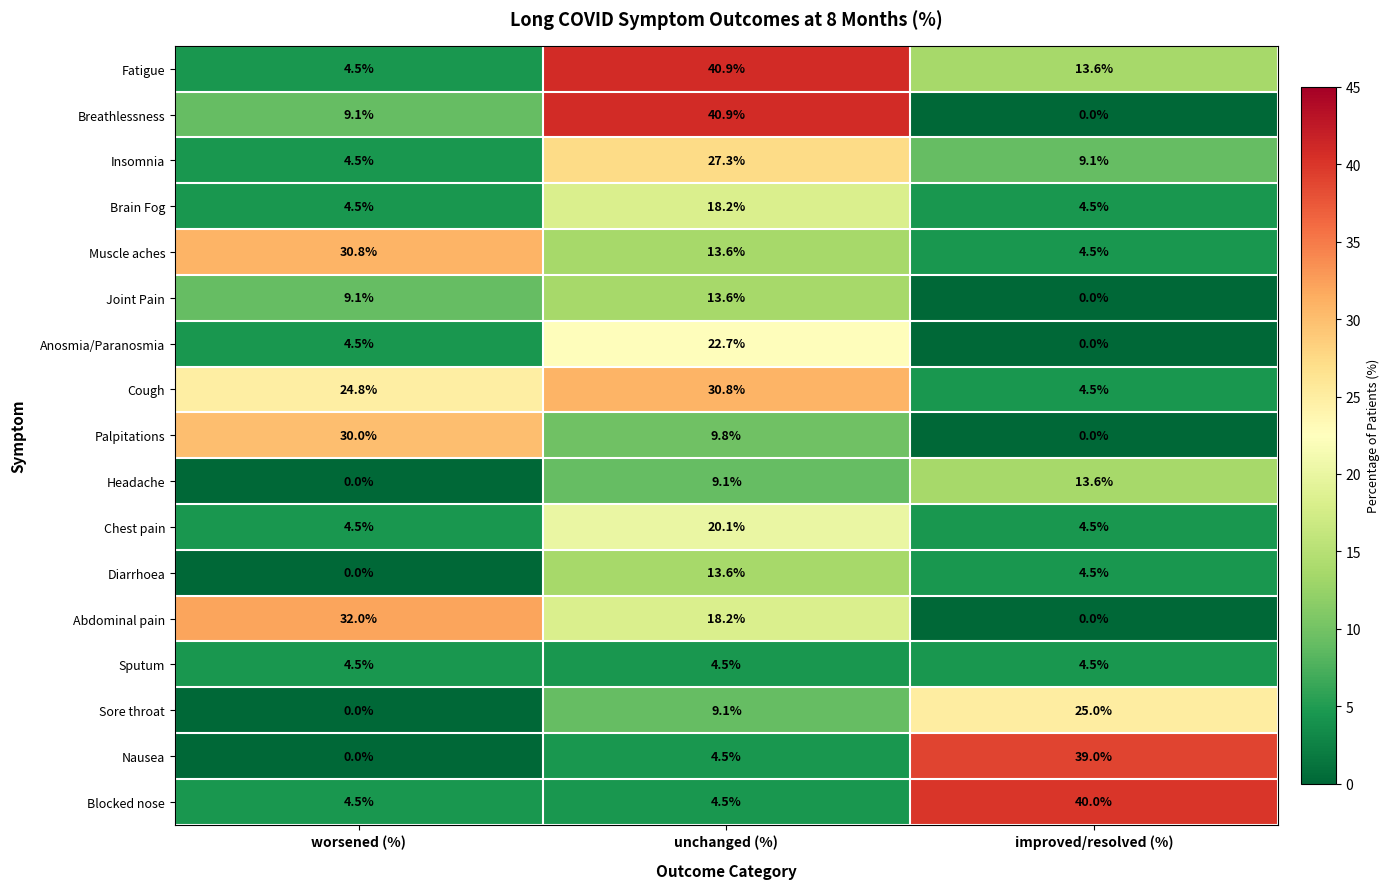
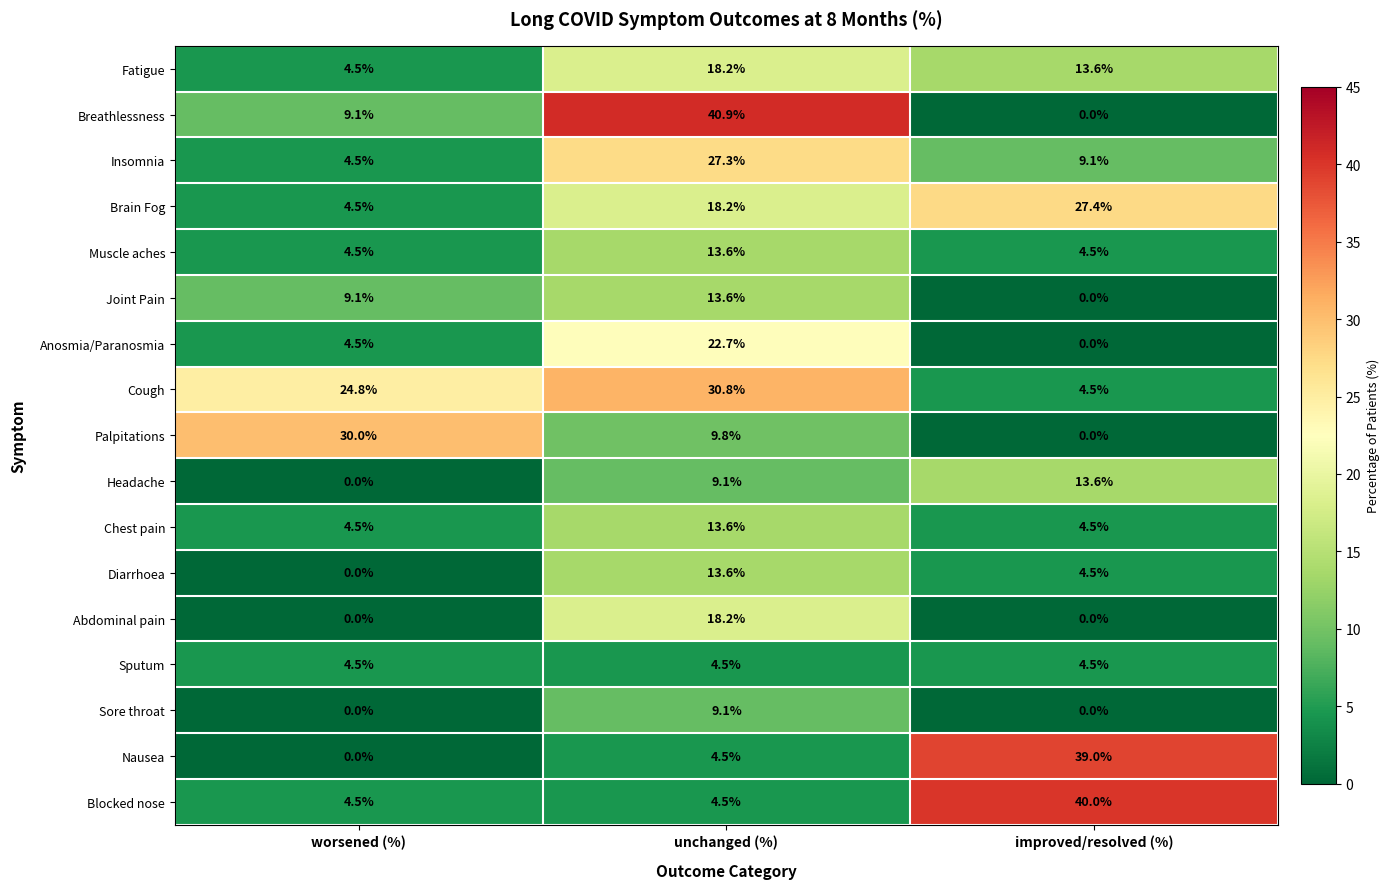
  {
    "Fatigue": {
      "worsened (%)": "4.5%",
-     "unchanged (%)": "40.9%",
+     "unchanged (%)": "18.2%",
      "improved/resolved (%)": "13.6%"
    },
    "Breathlessness": {
      "worsened (%)": "9.1%",
      "unchanged (%)": "40.9%",
      "improved/resolved (%)": "0.0%"
    },
    "Insomnia": {
      "worsened (%)": "4.5%",
      "unchanged (%)": "27.3%",
      "improved/resolved (%)": "9.1%"
    },
    "Brain Fog": {
      "worsened (%)": "4.5%",
      "unchanged (%)": "18.2%",
-     "improved/resolved (%)": "4.5%"
+     "improved/resolved (%)": "27.4%"
    },
    "Muscle aches": {
-     "worsened (%)": "30.8%",
+     "worsened (%)": "4.5%",
      "unchanged (%)": "13.6%",
      "improved/resolved (%)": "4.5%"
    },
    "Joint Pain": {
      "worsened (%)": "9.1%",
      "unchanged (%)": "13.6%",
      "improved/resolved (%)": "0.0%"
    },
    "Anosmia/Paranosmia": {
      "worsened (%)": "4.5%",
      "unchanged (%)": "22.7%",
      "improved/resolved (%)": "0.0%"
    },
    "Cough": {
      "worsened (%)": "24.8%",
      "unchanged (%)": "30.8%",
      "improved/resolved (%)": "4.5%"
    },
    "Palpitations": {
      "worsened (%)": "30.0%",
      "unchanged (%)": "9.8%",
      "improved/resolved (%)": "0.0%"
    },
    "Headache": {
      "worsened (%)": "0.0%",
      "unchanged (%)": "9.1%",
      "improved/resolved (%)": "13.6%"
    },
    "Chest pain": {
      "worsened (%)": "4.5%",
-     "unchanged (%)": "20.1%",
+     "unchanged (%)": "13.6%",
      "improved/resolved (%)": "4.5%"
    },
    "Diarrhoea": {
      "worsened (%)": "0.0%",
      "unchanged (%)": "13.6%",
      "improved/resolved (%)": "4.5%"
    },
    "Abdominal pain": {
-     "worsened (%)": "32.0%",
+     "worsened (%)": "0.0%",
      "unchanged (%)": "18.2%",
      "improved/resolved (%)": "0.0%"
    },
    "Sputum": {
      "worsened (%)": "4.5%",
      "unchanged (%)": "4.5%",
      "improved/resolved (%)": "4.5%"
    },
    "Sore throat": {
      "worsened (%)": "0.0%",
      "unchanged (%)": "9.1%",
-     "improved/resolved (%)": "25.0%"
+     "improved/resolved (%)": "0.0%"
    },
    "Nausea": {
      "worsened (%)": "0.0%",
      "unchanged (%)": "4.5%",
      "improved/resolved (%)": "39.0%"
    },
    "Blocked nose": {
      "worsened (%)": "4.5%",
      "unchanged (%)": "4.5%",
      "improved/resolved (%)": "40.0%"
    }
  }
